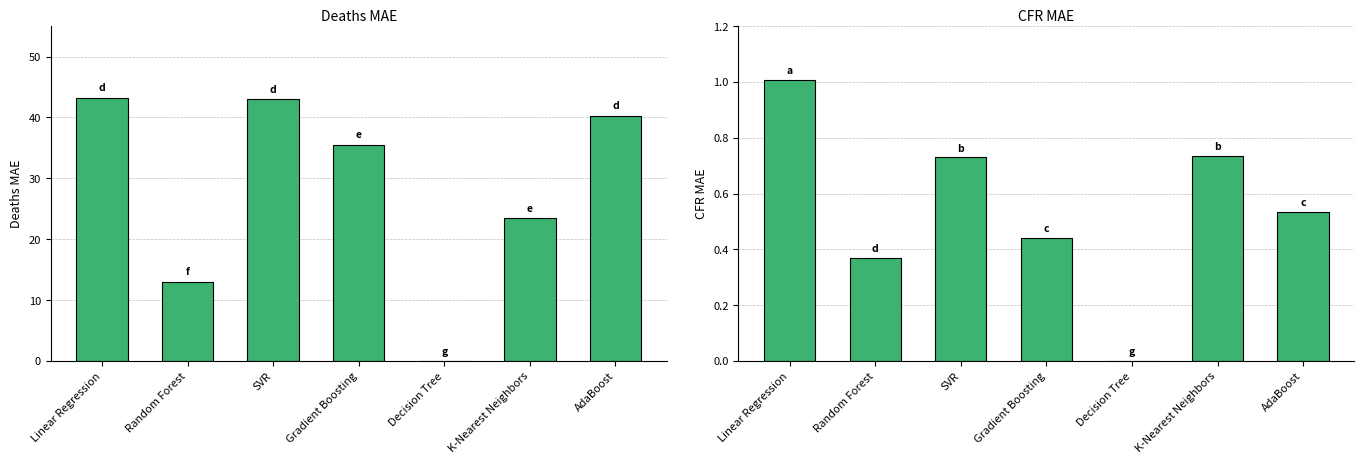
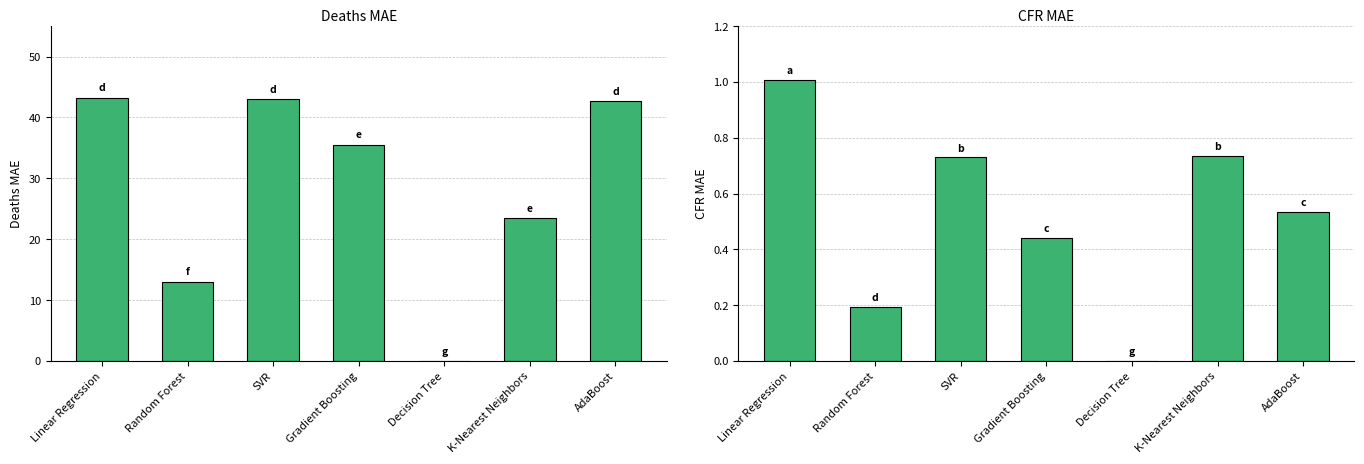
  {
    "Deaths MAE": {
      "Linear Regression": 43,
      "Random Forest": 13,
      "SVR": 43,
      "Gradient Boosting": 36,
      "Decision Tree": 0,
      "K-Nearest Neighbors": 23,
-     "AdaBoost": 40
+     "AdaBoost": 43
    },
    "CFR MAE": {
      "Linear Regression": 1.01,
-     "Random Forest": 0.37,
+     "Random Forest": 0.19,
      "SVR": 0.73,
      "Gradient Boosting": 0.44,
      "Decision Tree": 0.00,
      "K-Nearest Neighbors": 0.73,
      "AdaBoost": 0.54
    }
  }
